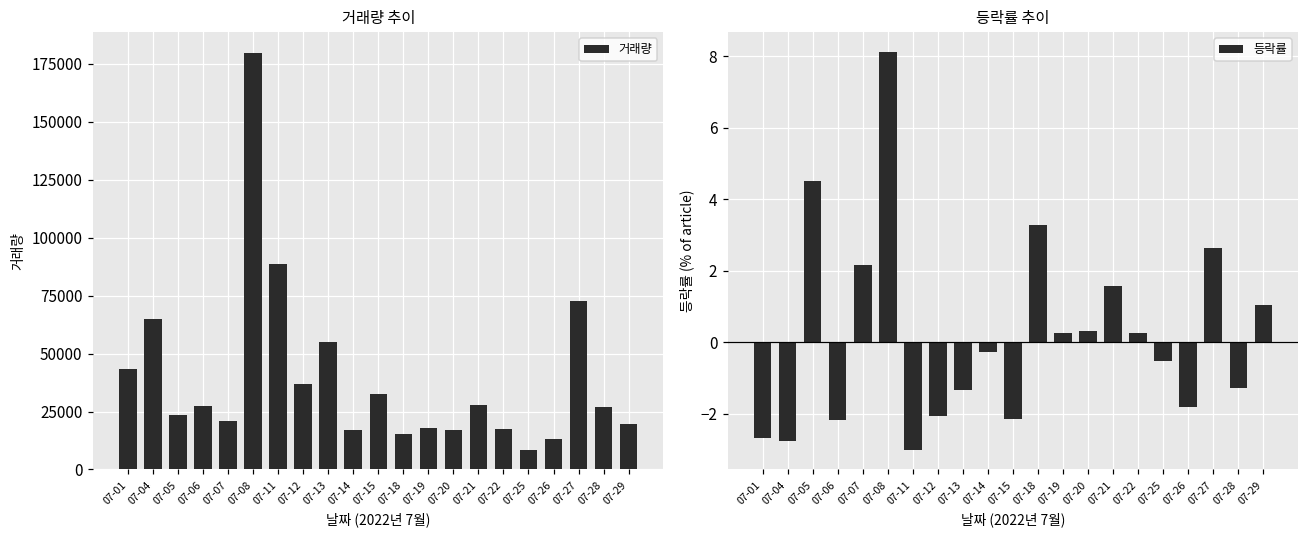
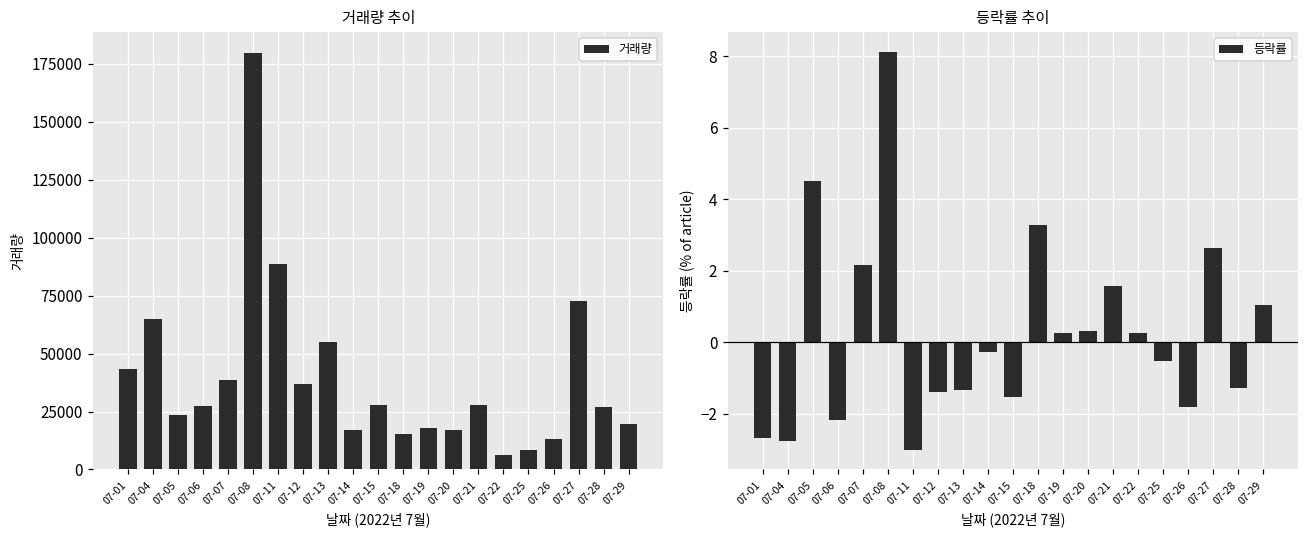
  {
    "거래량 추이": {
      "07-01": 43000,
      "07-04": 65000,
      "07-05": 24000,
      "07-06": 27000,
-     "07-07": 21000,
+     "07-07": 39000,
      "07-08": 180000,
      "07-11": 88000,
      "07-12": 37000,
      "07-13": 55000,
      "07-14": 17000,
-     "07-15": 33000,
+     "07-15": 28000,
      "07-18": 15000,
      "07-19": 18000,
      "07-20": 17000,
      "07-21": 28000,
-     "07-22": 18000,
+     "07-22": 6000,
      "07-25": 8000,
      "07-26": 13000,
      "07-27": 73000,
      "07-28": 27000,
      "07-29": 20000
    },
    "등락률 추이": {
      "07-01": -2.7,
      "07-04": -2.8,
      "07-05": 4.5,
      "07-06": -2.2,
      "07-07": 2.2,
      "07-08": 8.1,
      "07-11": -3.0,
-     "07-12": -2.1,
+     "07-12": -1.4,
      "07-13": -1.3,
      "07-14": -0.3,
-     "07-15": -2.1,
+     "07-15": -1.5,
      "07-18": 3.3,
      "07-19": 0.3,
      "07-20": 0.3,
      "07-21": 1.6,
      "07-22": 0.3,
      "07-25": -0.5,
      "07-26": -1.8,
      "07-27": 2.6,
      "07-28": -1.3,
      "07-29": 1.0
    }
  }
